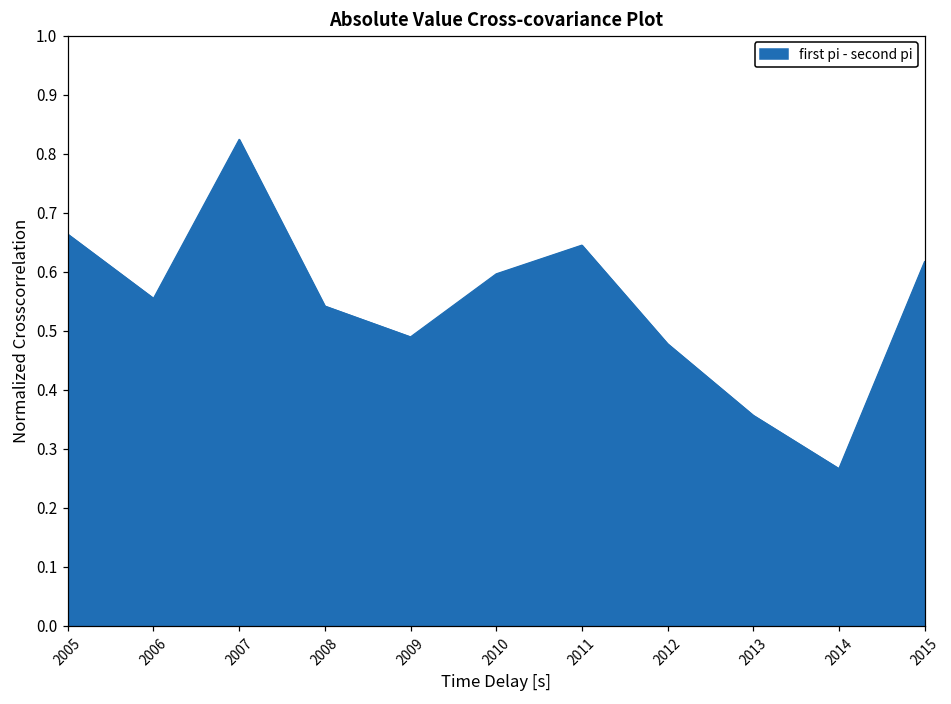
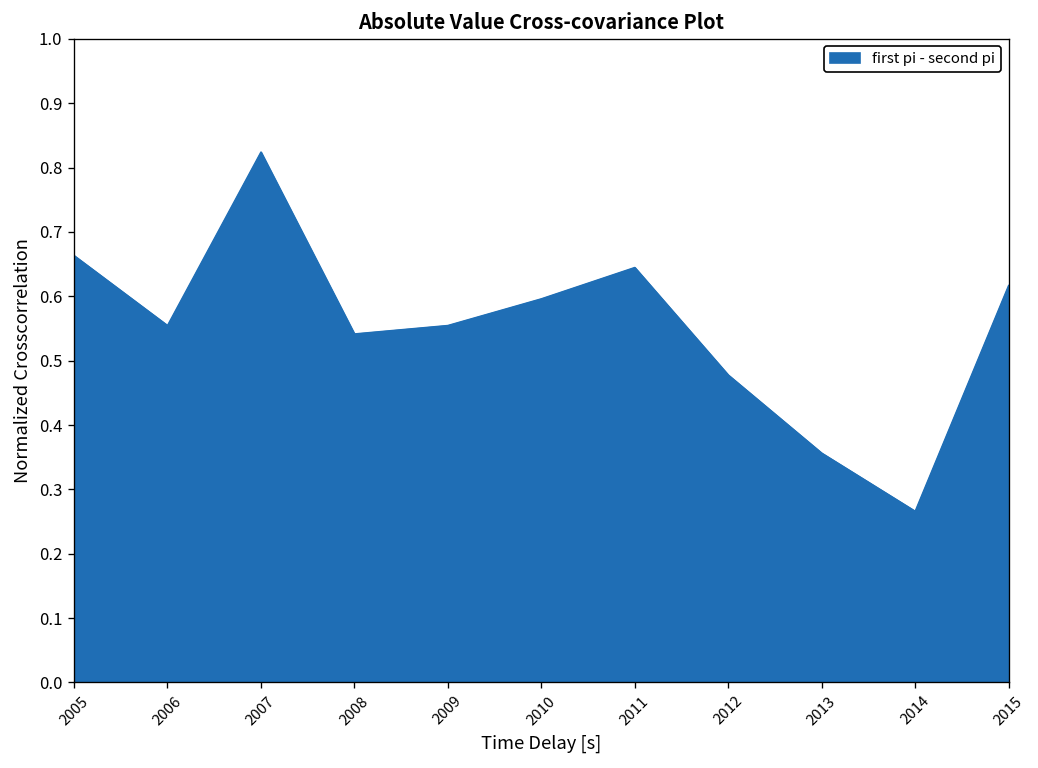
  {
    "2005": 0.66,
    "2006": 0.55,
    "2007": 0.82,
    "2008": 0.54,
-   "2009": 0.49,
+   "2009": 0.55,
    "2010": 0.60,
    "2011": 0.64,
    "2012": 0.48,
    "2013": 0.36,
    "2014": 0.27,
    "2015": 0.62
  }
